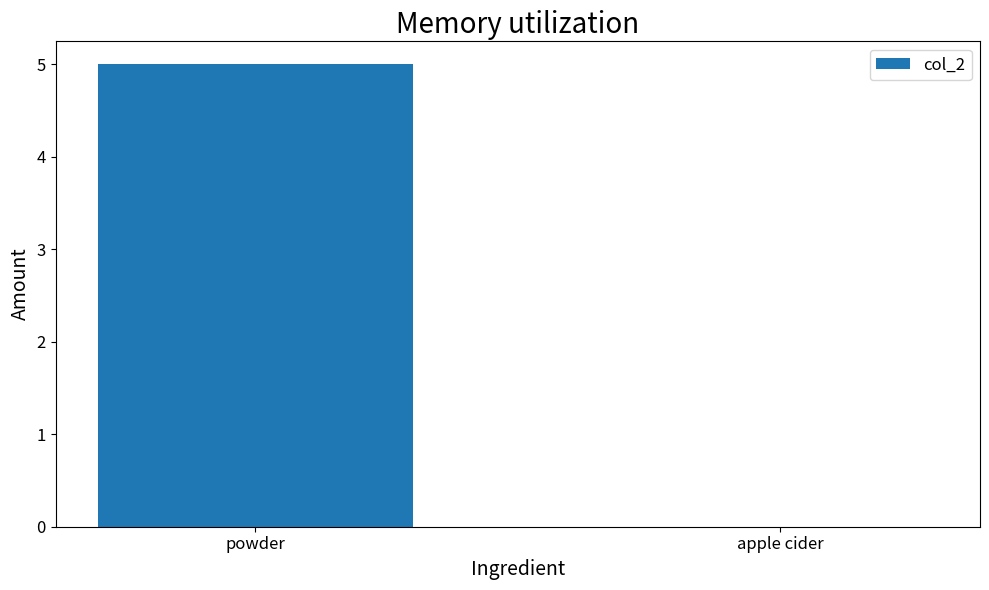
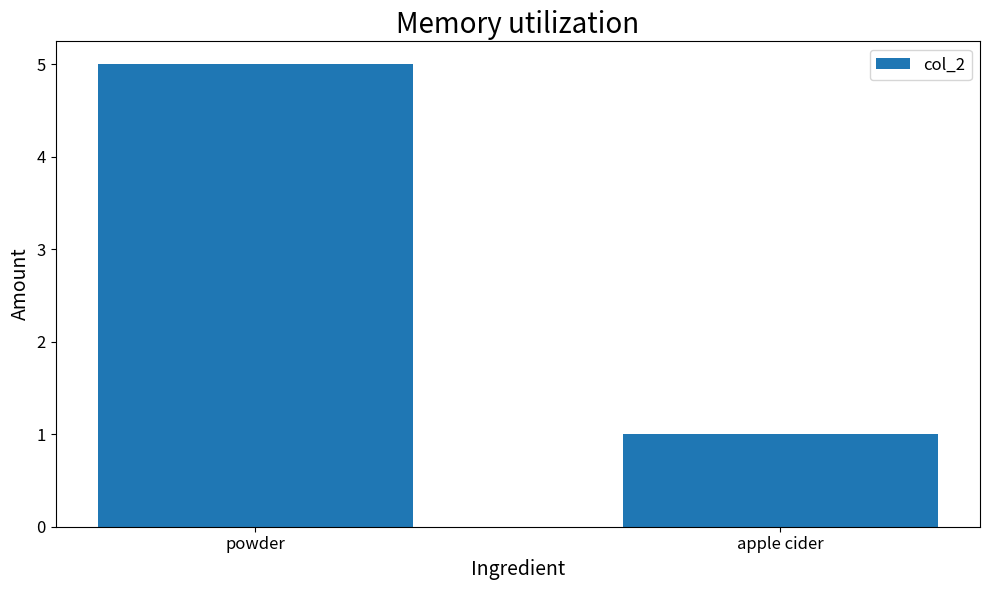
  {
    "powder": 5,
-   "apple cider": 0
+   "apple cider": 1
  }
